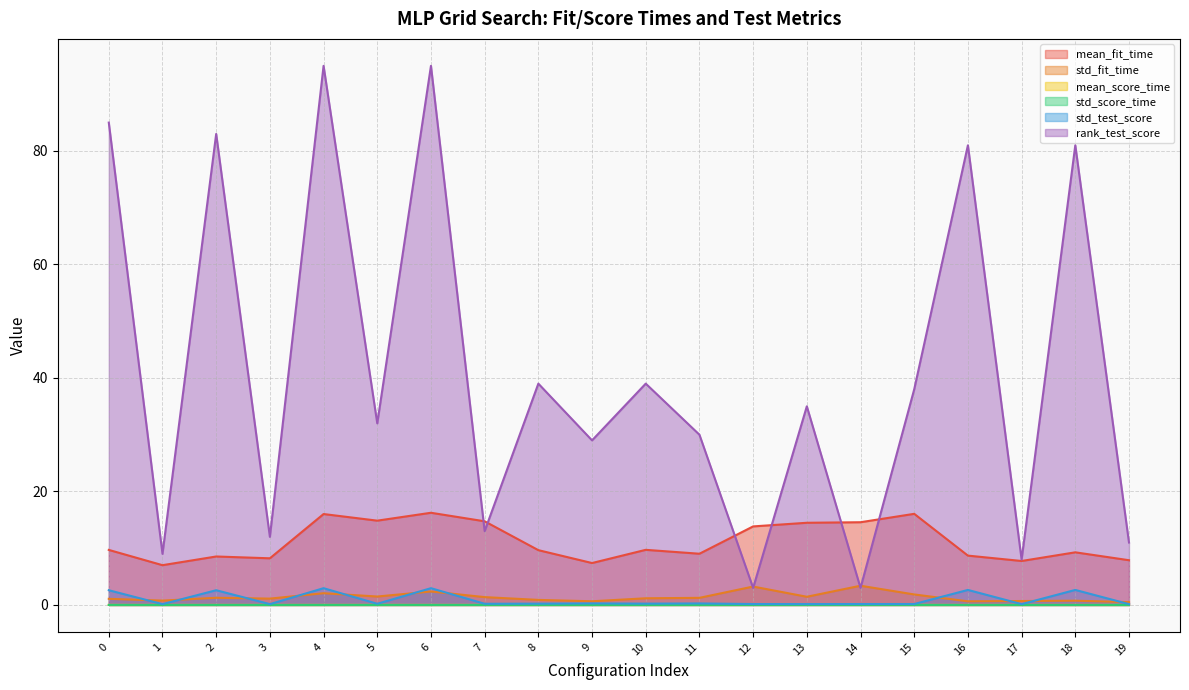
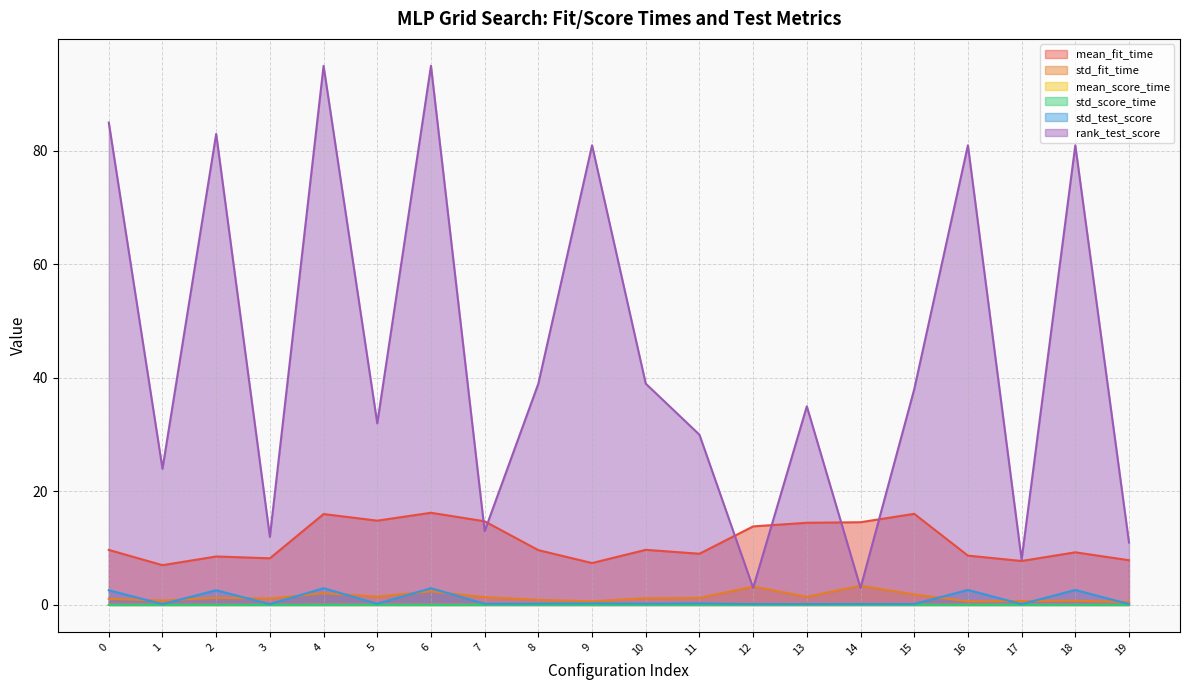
  {
    "std_score_time": {
      "0": 0,
      "2": 0,
      "4": 0,
      "6": 0,
      "16": 0,
      "18": 0
    },
    "std_test_score": {
      "0": 3,
      "2": 3,
      "4": 3,
      "6": 3,
      "16": 3,
      "18": 3
    },
    "rank_test_score": {
      "0": 85,
-     "1": 9,
+     "1": 24,
      "2": 83,
      "3": 12,
      "4": 95,
      "5": 32,
      "6": 95,
      "7": 13,
      "8": 39,
-     "9": 29,
+     "9": 81,
      "10": 39,
      "11": 30,
      "13": 35,
      "15": 38,
      "16": 81,
      "18": 81,
      "19": 11
    }
  }
